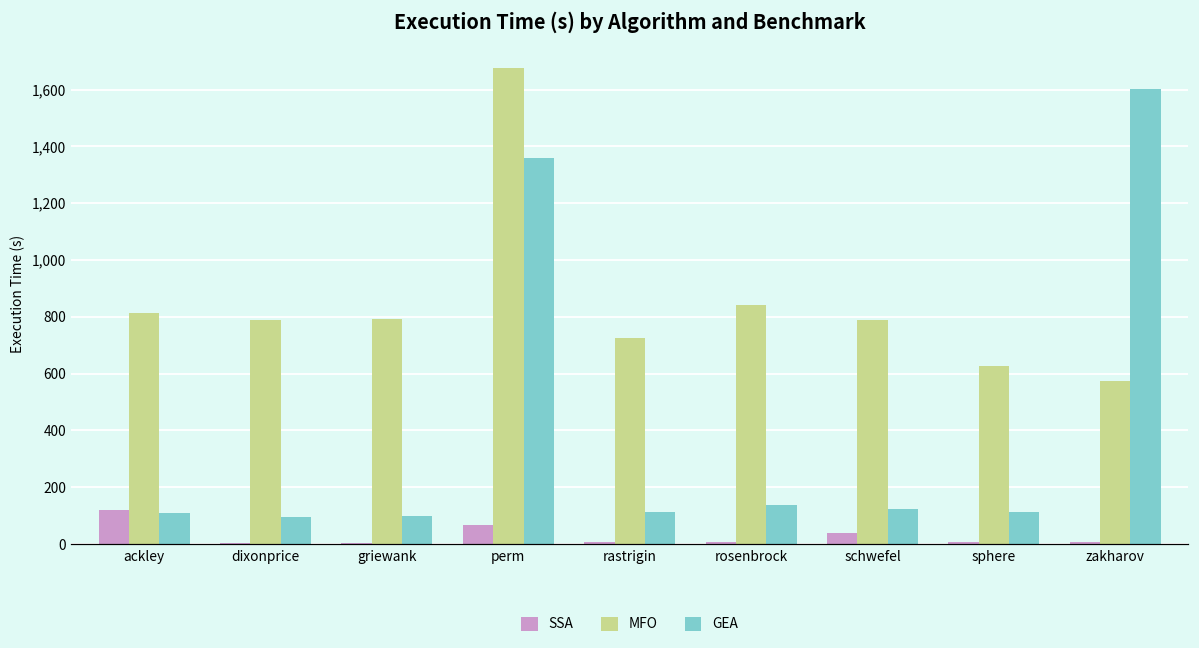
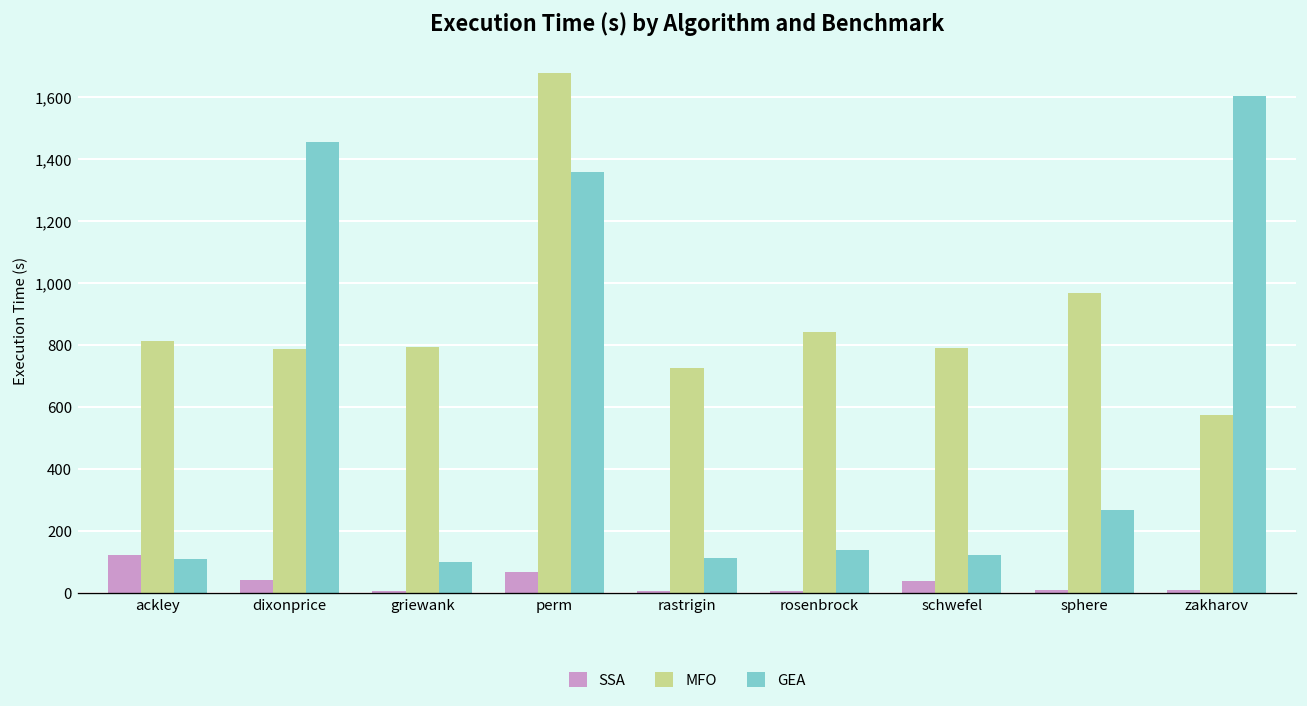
  {
    "SSA": {
      "ackley": "120",
-     "dixonprice": "0",
+     "dixonprice": "40",
      "perm": "70",
      "schwefel": "40"
    },
    "MFO": {
      "ackley": "810",
      "dixonprice": "790",
      "griewank": "790",
      "perm": "1,680",
      "rastrigin": "730",
      "rosenbrock": "840",
      "schwefel": "790",
-     "sphere": "630",
+     "sphere": "970",
      "zakharov": "570"
    },
    "GEA": {
      "ackley": "110",
-     "dixonprice": "90",
+     "dixonprice": "1,460",
      "griewank": "100",
      "perm": "1,360",
      "rastrigin": "110",
      "rosenbrock": "140",
      "schwefel": "120",
-     "sphere": "110",
+     "sphere": "270",
      "zakharov": "1,600"
    }
  }
